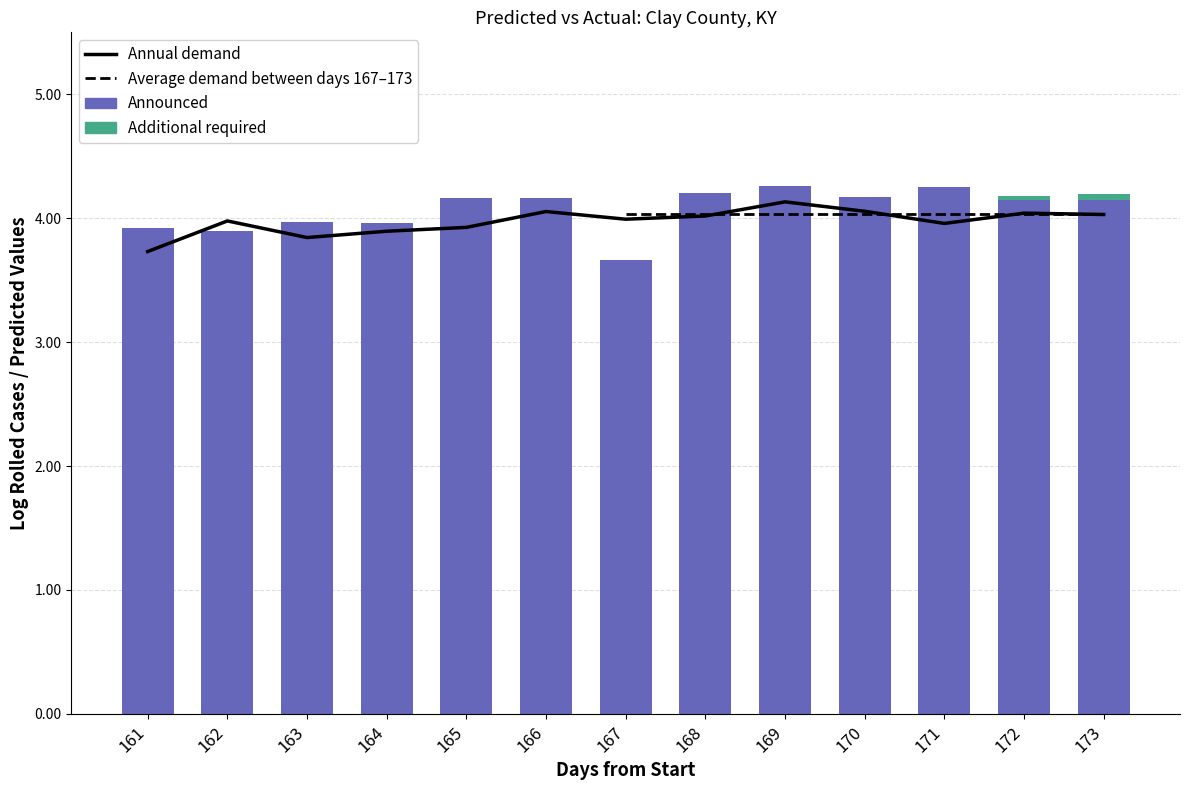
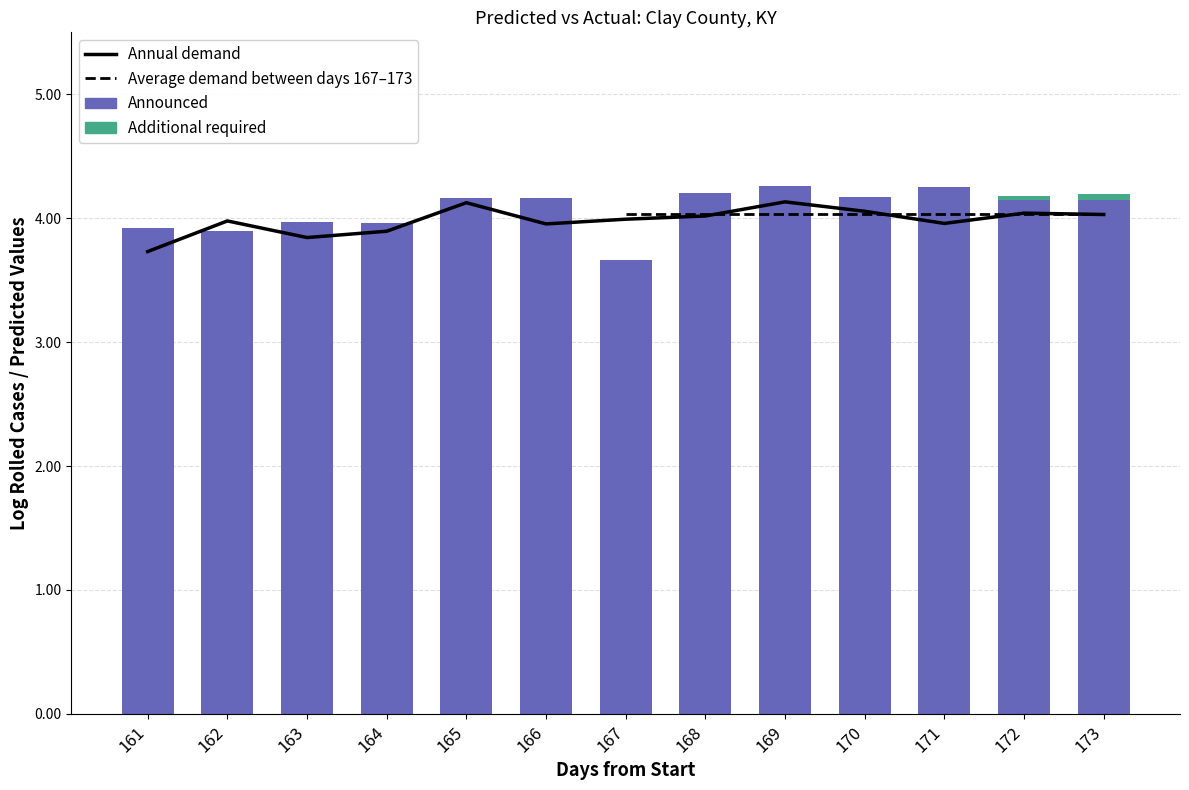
  {
    "Annual demand": {
      "161": 3.73,
      "162": 3.98,
      "163": 3.84,
      "164": 3.90,
-     "165": 3.93,
-     "166": 4.05,
+     "165": 4.13,
+     "166": 3.95,
      "167": 3.99,
      "168": 4.02,
      "169": 4.13,
      "170": 4.06,
      "171": 3.96,
      "172": 4.04,
      "173": 4.03
    },
    "Announced": {
      "161": 3.92,
      "162": 3.90,
      "163": 3.97,
      "164": 3.96,
      "165": 4.17,
      "166": 4.16,
      "167": 3.67,
      "168": 4.20,
      "169": 4.26,
      "170": 4.17,
      "171": 4.25,
      "172": 4.15,
      "173": 4.15
    },
    "Additional required": {
      "161": 0.00,
      "162": 0.00,
      "163": 0.00,
      "164": 0.00,
      "165": 0.00,
      "166": 0.00,
      "167": 0.00,
      "168": 0.00,
      "169": 0.00,
      "170": 0.00,
      "171": 0.00,
      "172": 0.03,
      "173": 0.05
    }
  }
